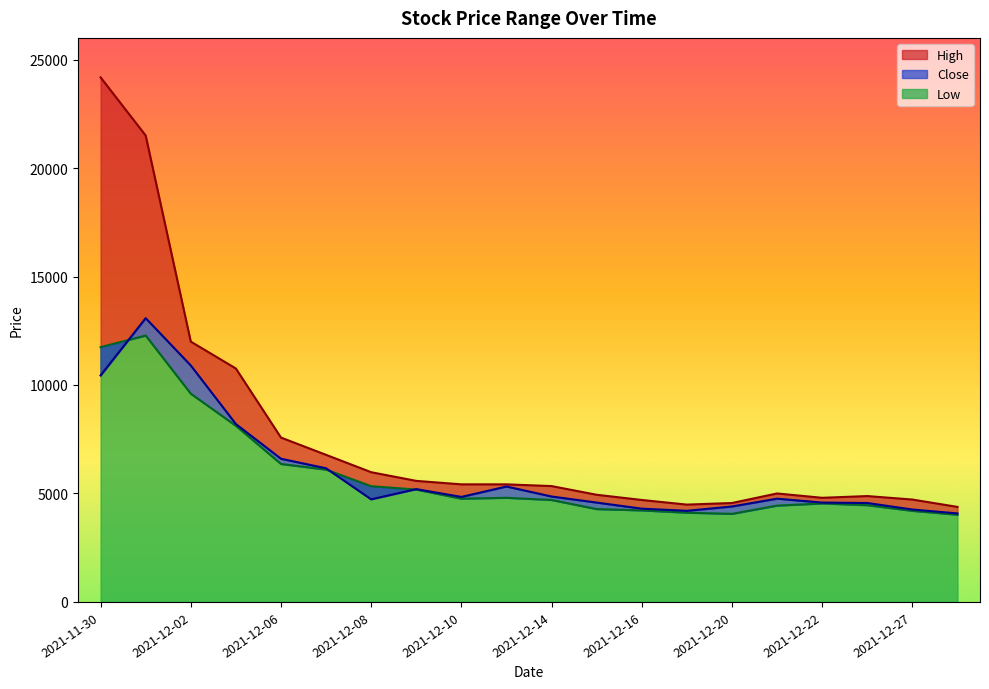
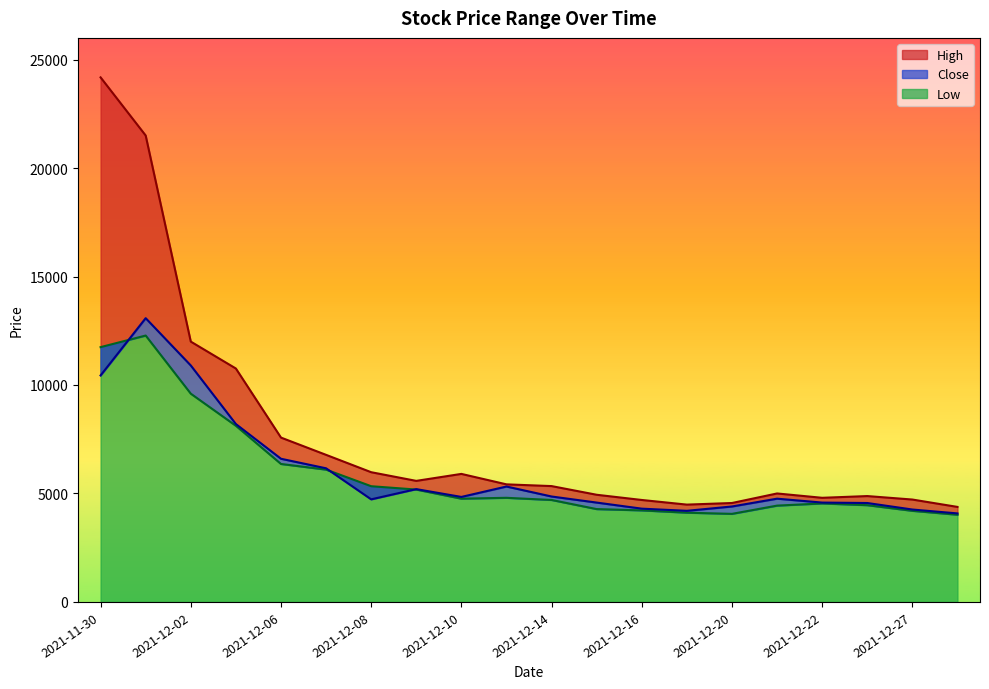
  {
    "High": {
      "2021-11-30": 24200,
      "2021-12-02": 12000,
      "2021-12-06": 7600,
      "2021-12-08": 6000,
-     "2021-12-10": 5400,
+     "2021-12-10": 5900,
      "2021-12-14": 5300,
      "2021-12-16": 4700,
      "2021-12-20": 4600,
      "2021-12-22": 4800,
      "2021-12-27": 4700
    },
    "Low": {
      "2021-12-02": 9600,
      "2021-12-06": 6400,
      "2021-12-14": 4700,
      "2021-12-20": 4100
    }
  }
